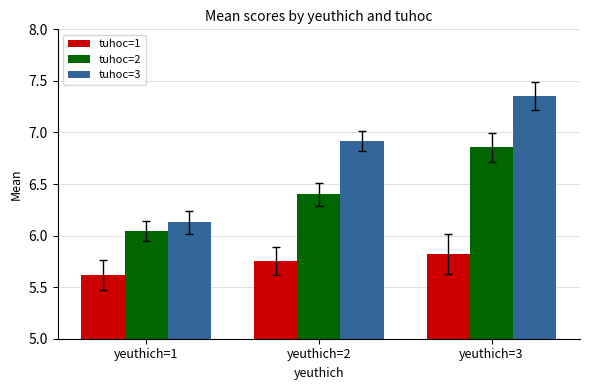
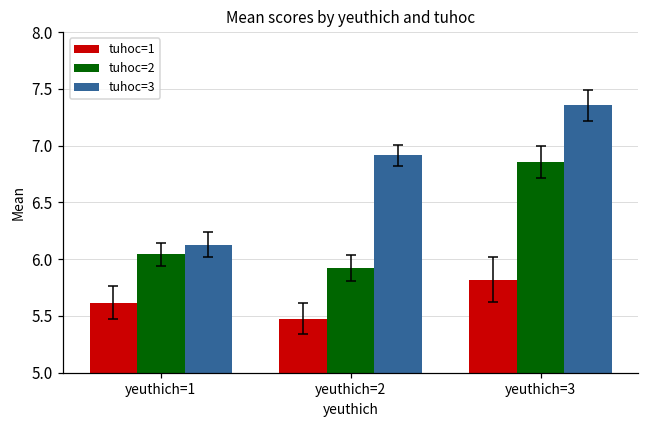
  {
    "tuhoc=1": {
      "yeuthich=1": 5.61,
-     "yeuthich=2": 5.76,
+     "yeuthich=2": 5.47,
      "yeuthich=3": 5.82
    },
    "tuhoc=2": {
      "yeuthich=1": 6.04,
-     "yeuthich=2": 6.40,
+     "yeuthich=2": 5.92,
      "yeuthich=3": 6.86
    }
  }
